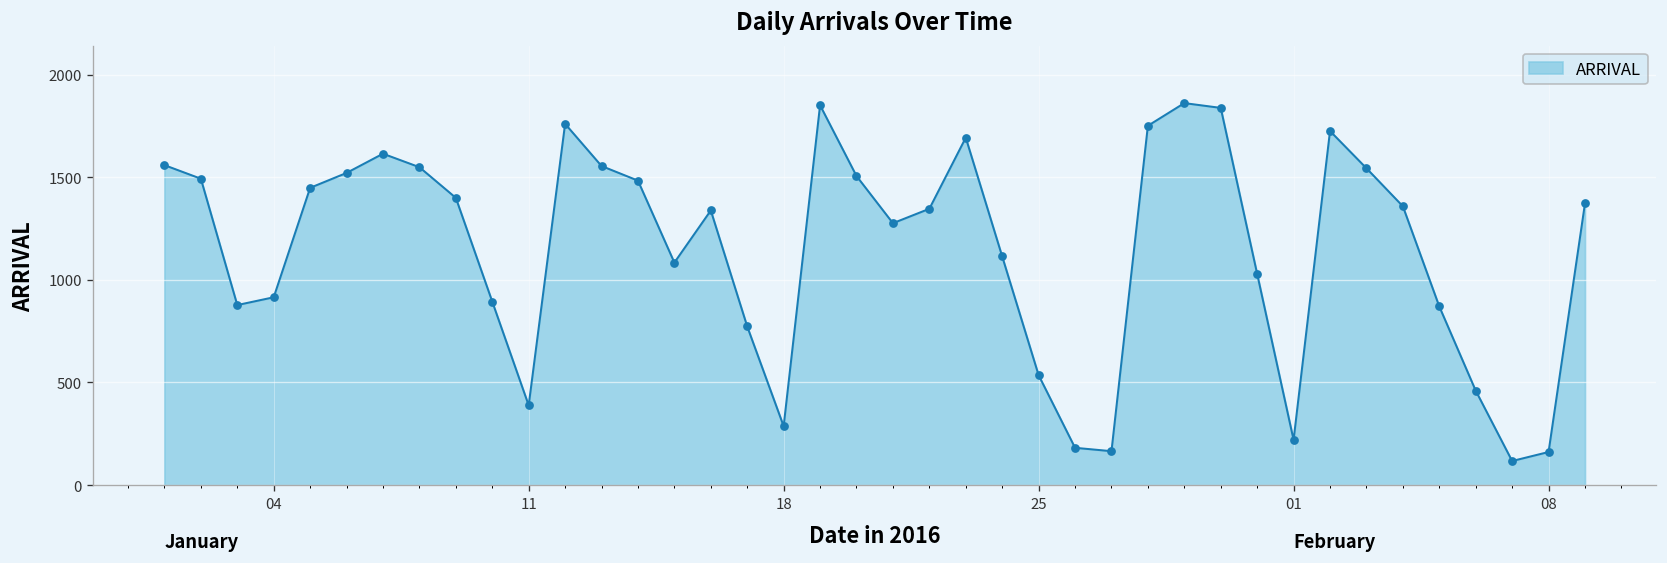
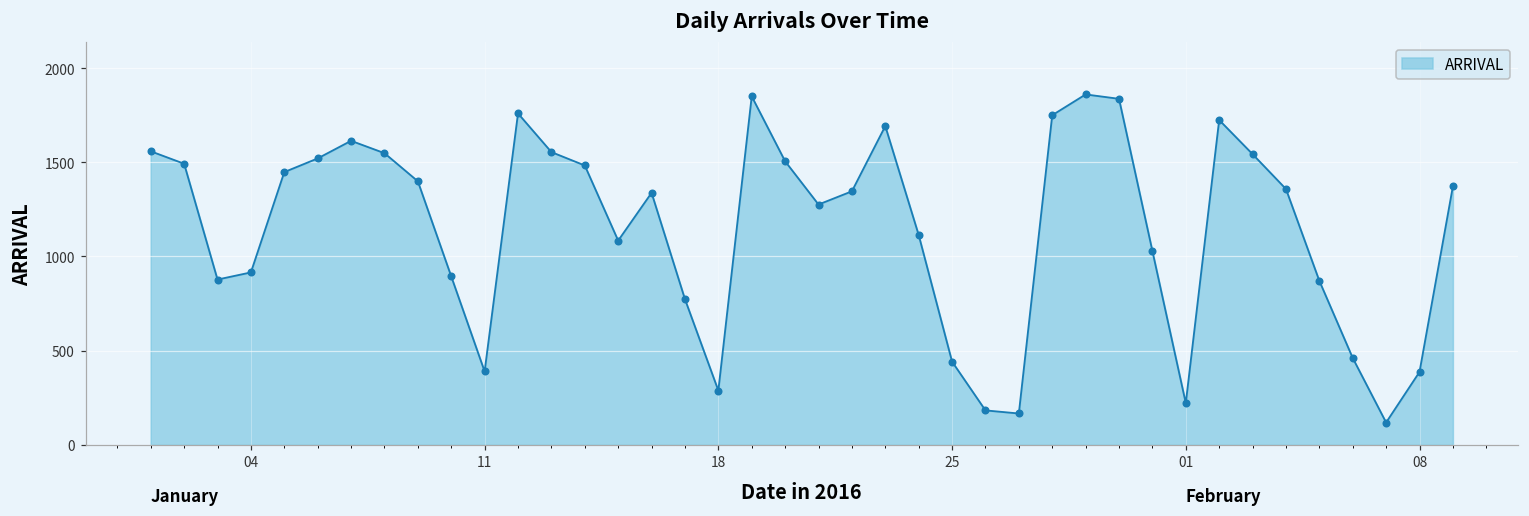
  {
    "04": 920,
    "11": 390,
    "18": 290,
-   "25": 540,
+   "25": 440,
    "01": 220,
-   "08": 160
+   "08": 390
  }
